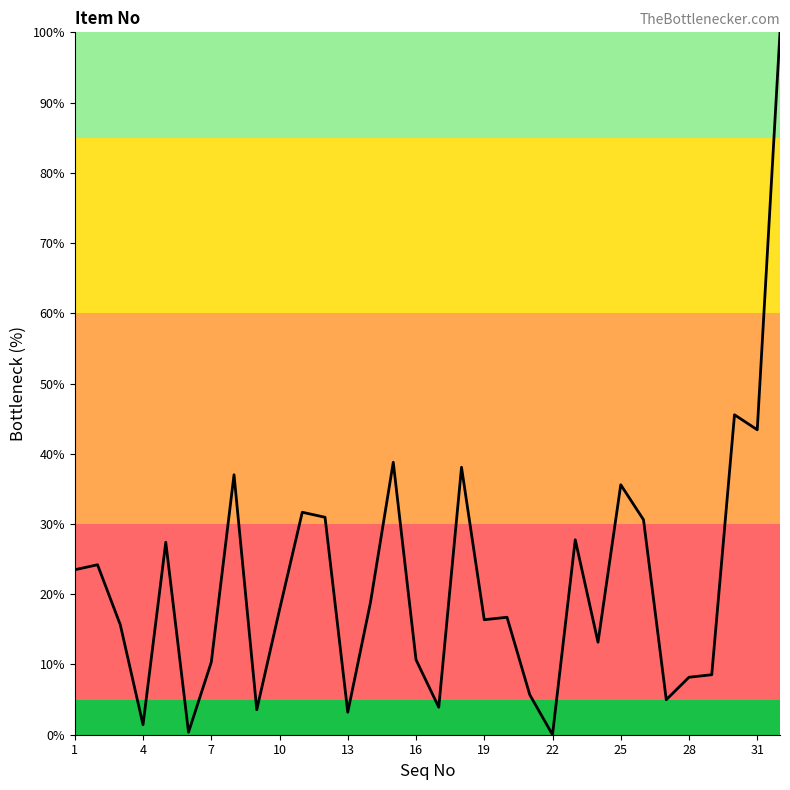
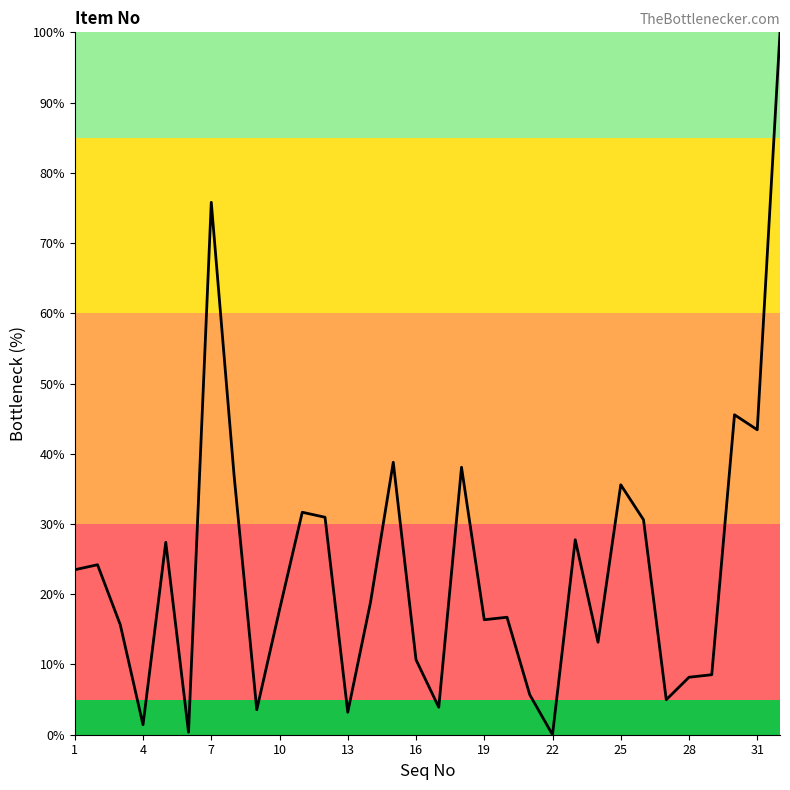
  {
    "1": "23%",
-   "7": "10%",
+   "7": "76%",
    "10": "18%",
    "16": "11%",
    "19": "16%",
    "25": "36%",
    "28": "8%",
    "31": "43%"
  }
